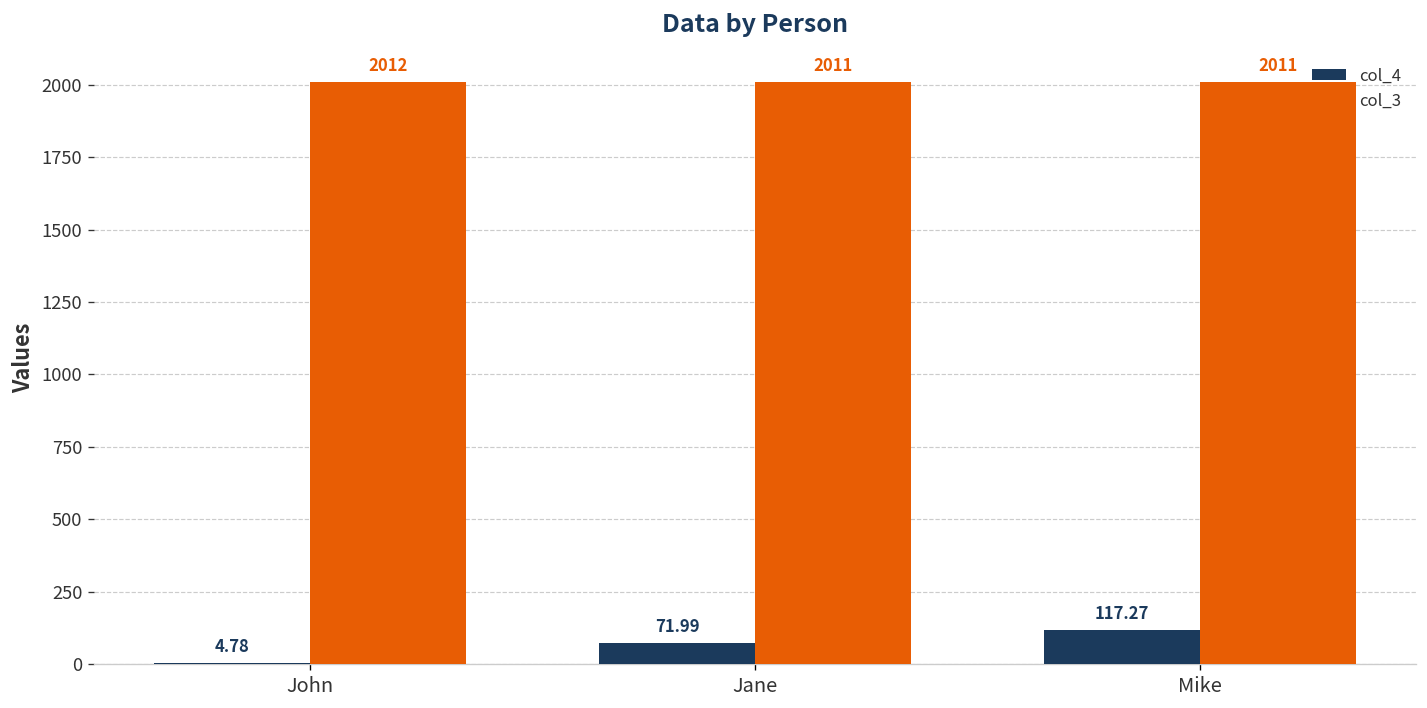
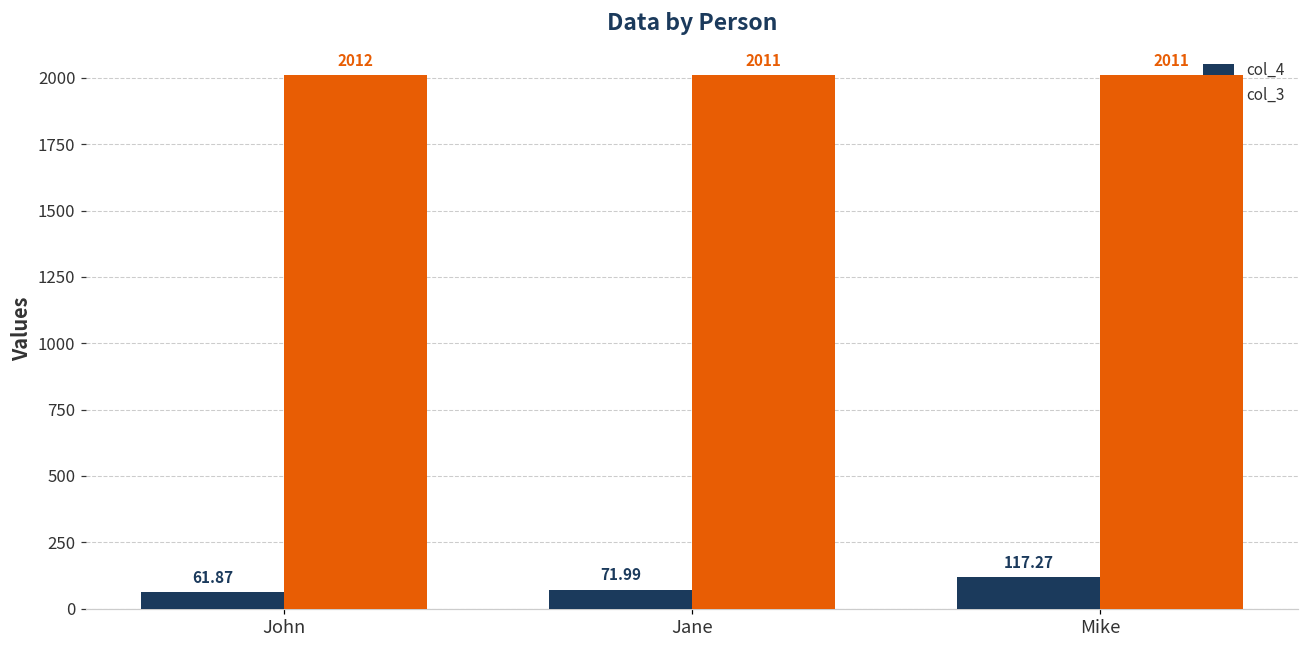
  {
    "col_4": {
-     "John": 4.78,
+     "John": 61.87,
      "Jane": 71.99,
      "Mike": 117.27
    },
    "col_3": {
      "John": 2012,
      "Jane": 2011,
      "Mike": 2011
    }
  }
